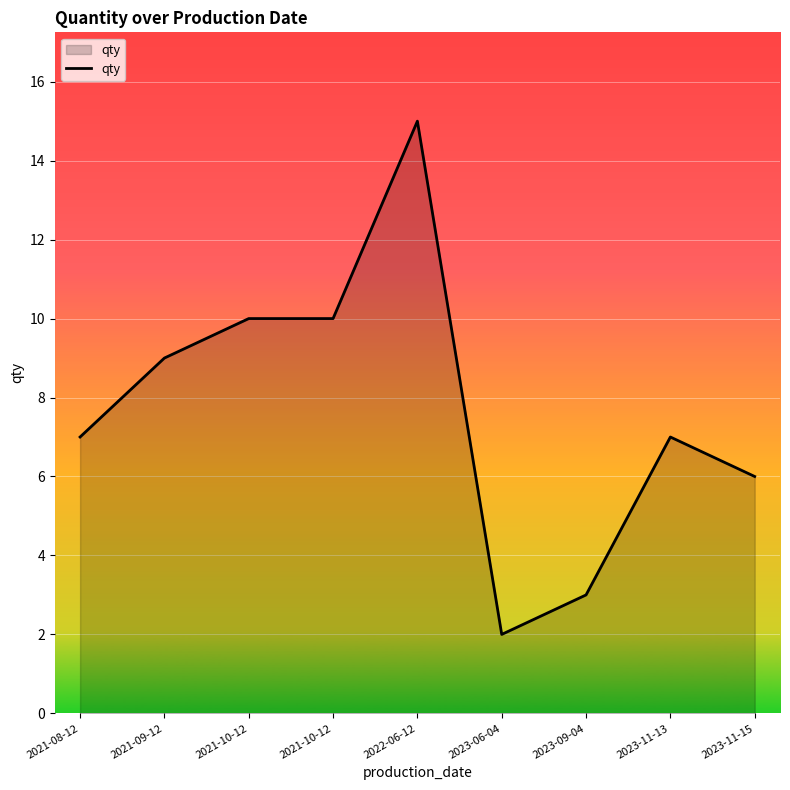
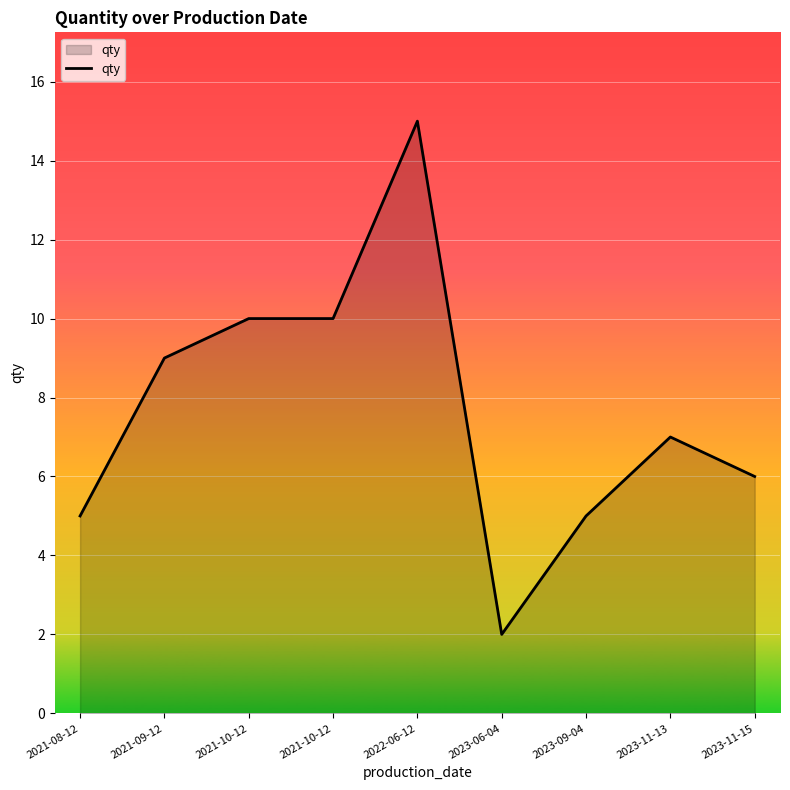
  {
-   "2021-08-12": 7,
+   "2021-08-12": 5,
    "2021-09-12": 9,
    "2022-06-12": 15,
    "2023-06-04": 2,
-   "2023-09-04": 3,
+   "2023-09-04": 5,
    "2023-11-13": 7,
    "2023-11-15": 6
  }
